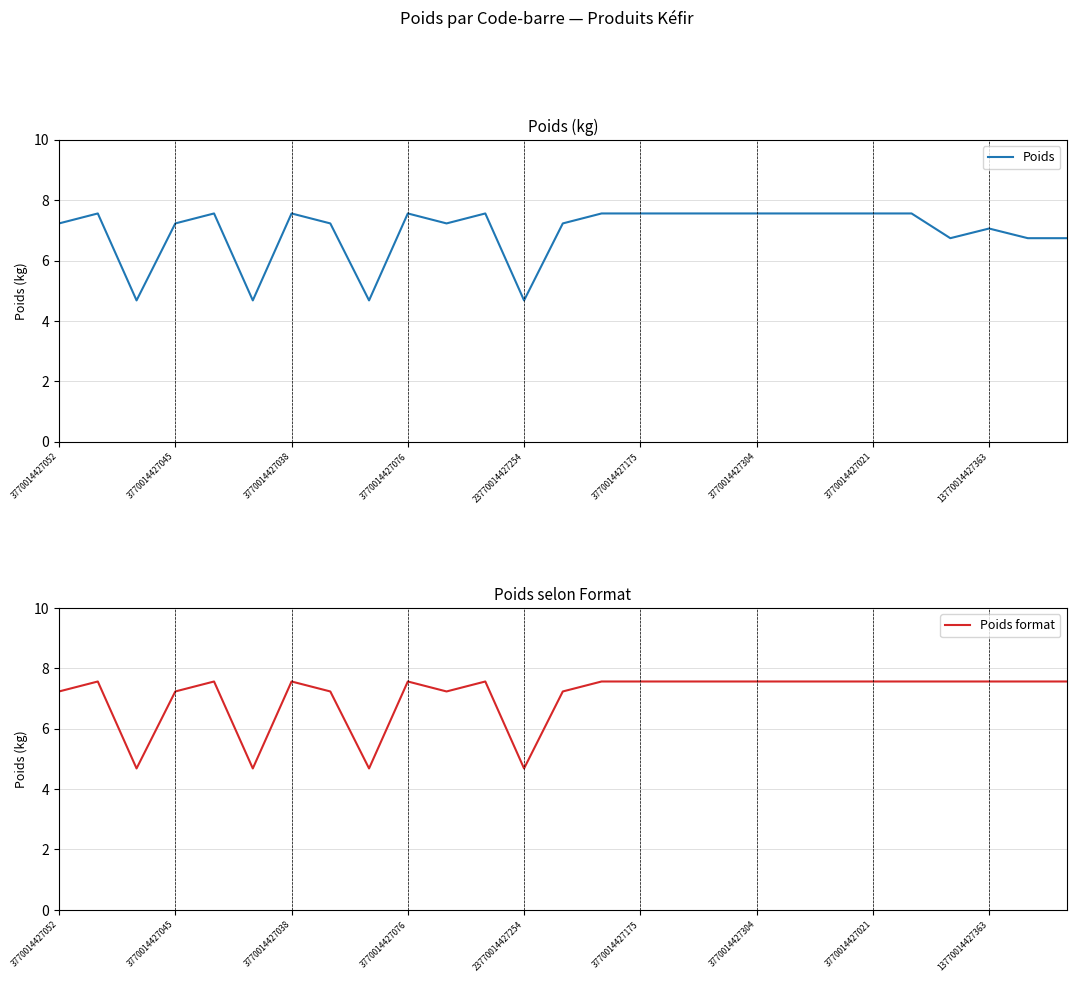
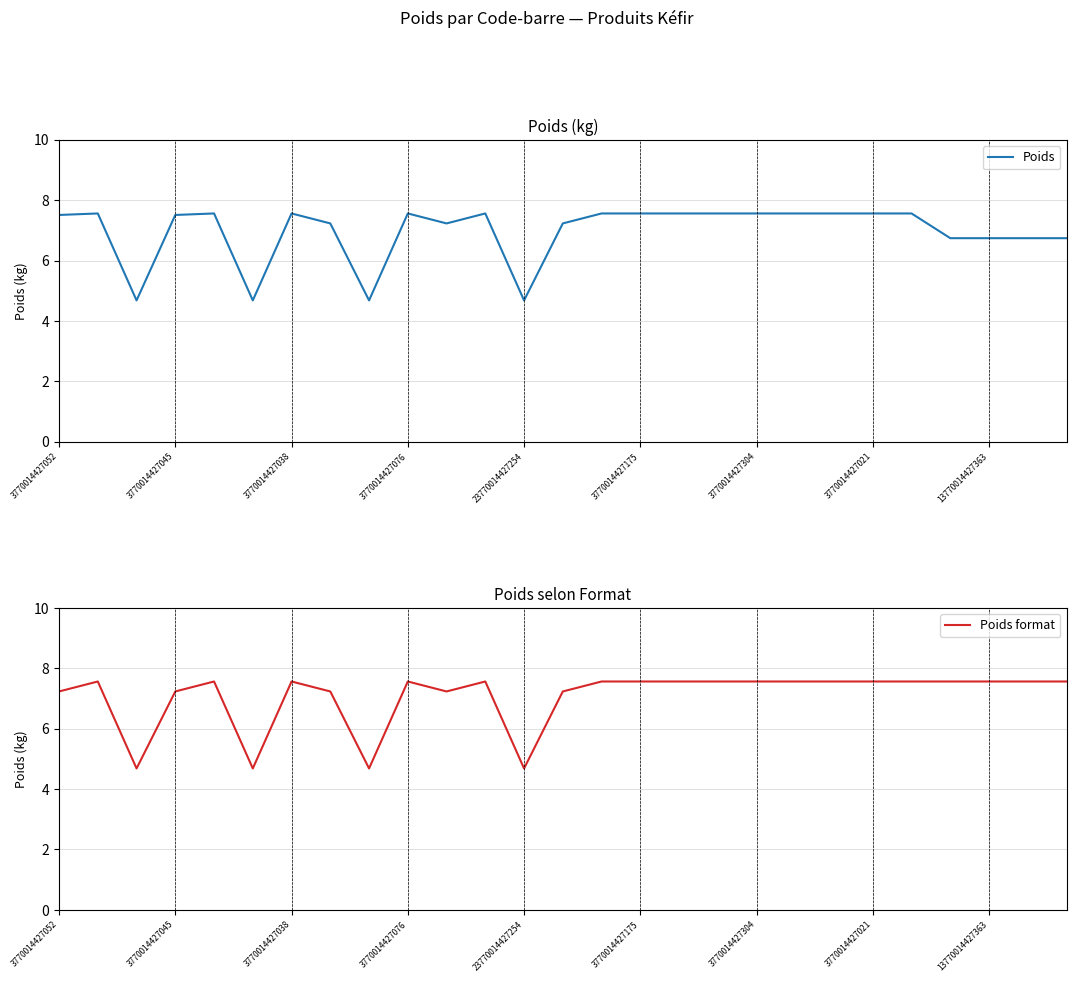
  {
    "Poids (kg)": {
-     "3770014427052": 7.2,
-     "3770014427045": 7.2,
+     "3770014427052": 7.5,
+     "3770014427045": 7.5,
      "3770014427038": 7.6,
      "3770014427076": 7.6,
      "23770014427254": 4.7,
      "3770014427175": 7.6,
      "3770014427304": 7.6,
      "3770014427021": 7.6,
-     "13770014427363": 7.1
+     "13770014427363": 6.7
    },
    "Poids selon Format": {
      "3770014427052": 7.2,
      "3770014427045": 7.2,
      "3770014427038": 7.6,
      "3770014427076": 7.6,
      "23770014427254": 4.7,
      "3770014427175": 7.6,
      "3770014427304": 7.6,
      "3770014427021": 7.6,
      "13770014427363": 7.6
    }
  }
